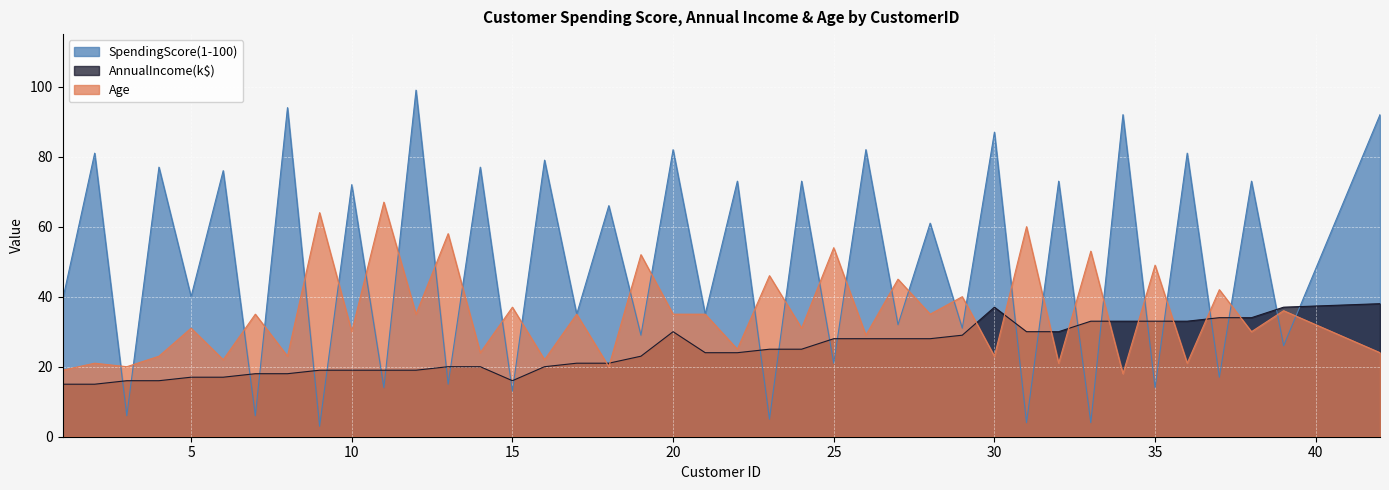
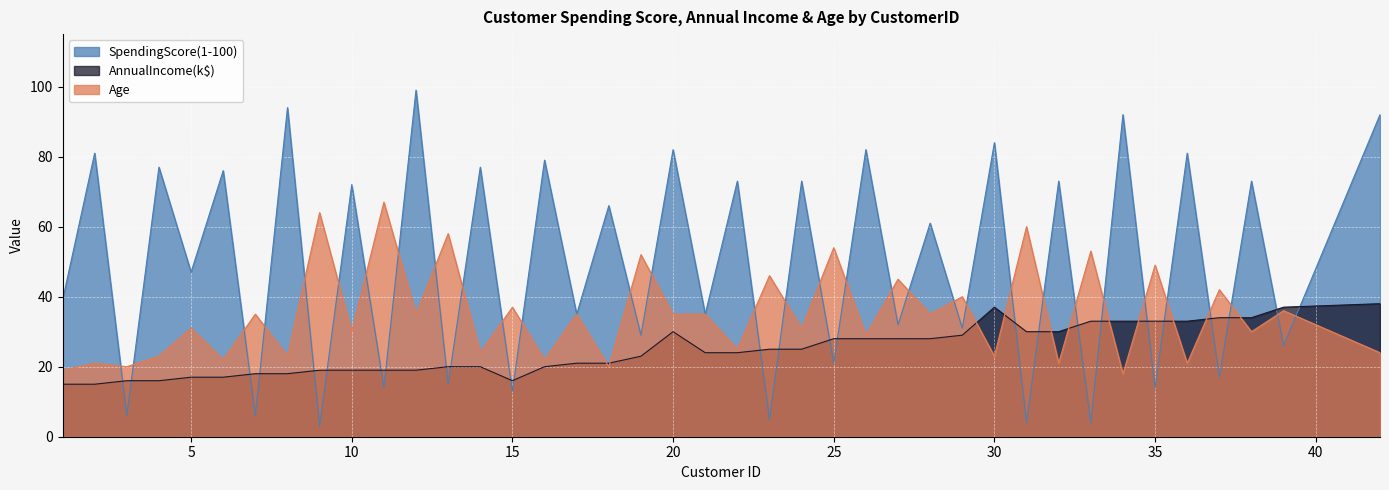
  {
    "SpendingScore(1-100)": {
-     "5": 40,
+     "5": 47,
      "10": 72,
      "15": 13,
      "20": 82,
      "25": 21,
-     "30": 87,
+     "30": 84,
      "35": 14
    },
    "AnnualIncome(k$)": {
      "5": 17,
      "10": 19,
      "15": 16,
      "20": 30,
      "25": 28,
      "30": 37,
      "35": 33
    },
    "Age": {
      "5": 31,
      "10": 30,
      "15": 37,
      "20": 35,
      "25": 54,
      "30": 23,
      "35": 49
    }
  }
